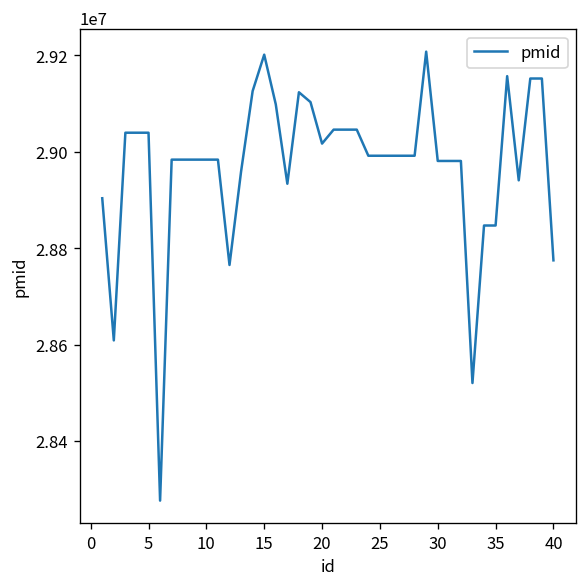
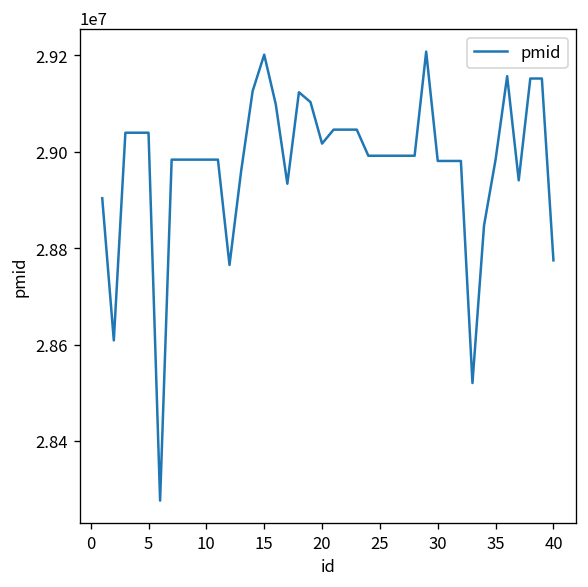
  {
    "5": 29040000,
    "10": 28980000,
    "15": 29200000,
    "20": 29020000,
    "25": 28990000,
    "30": 28980000,
-   "35": 28850000,
+   "35": 28980000,
    "40": 28770000
  }
